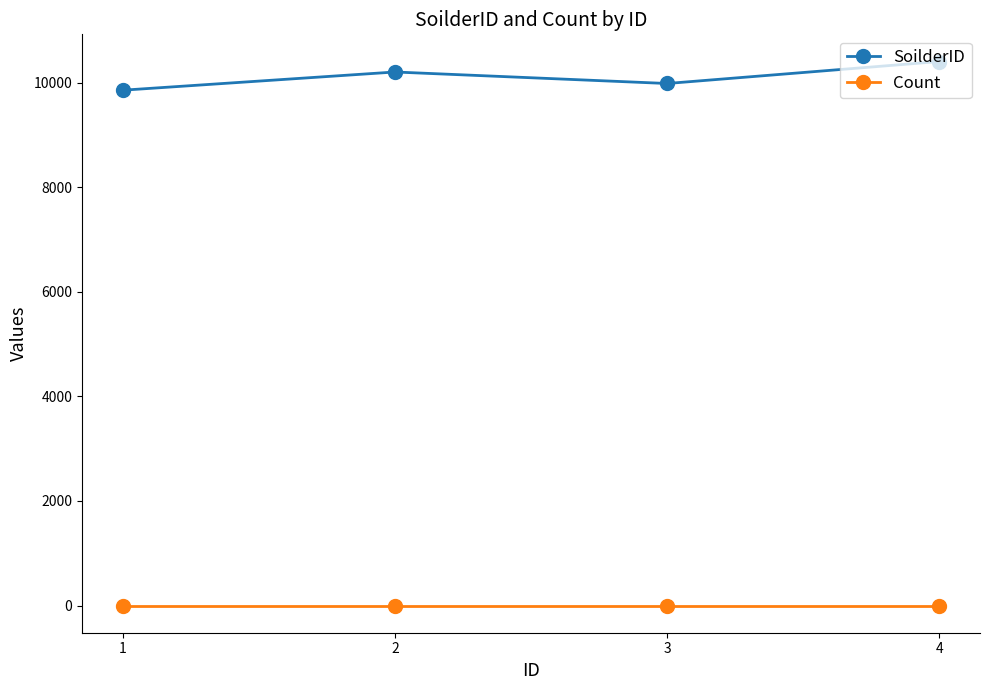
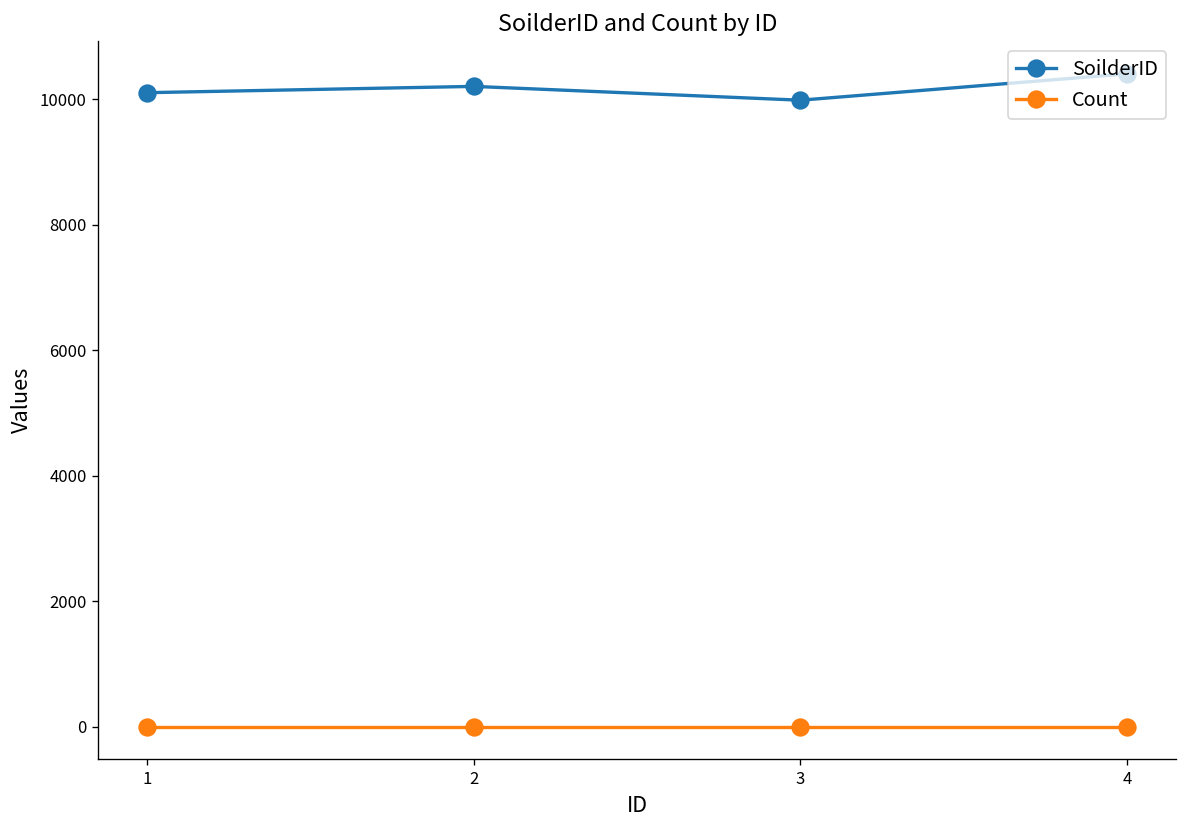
  {
    "SoilderID": {
-     "1": 9900,
+     "1": 10100,
      "2": 10200,
      "3": 10000
    },
    "Count": {
      "1": 0,
      "2": 0,
      "3": 0,
      "4": 0
    }
  }
